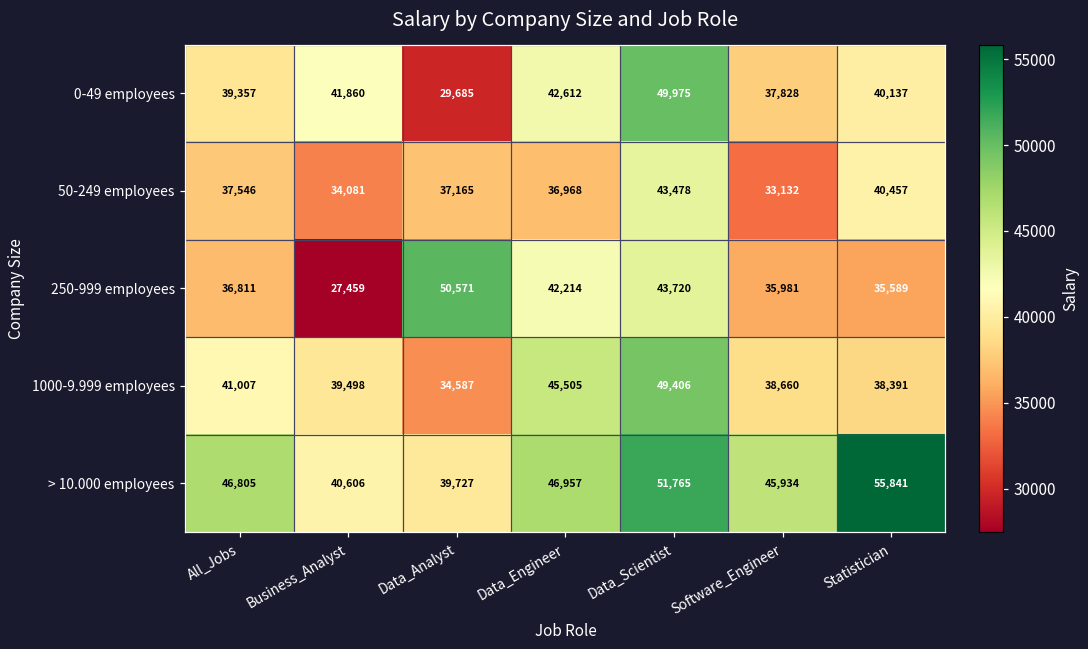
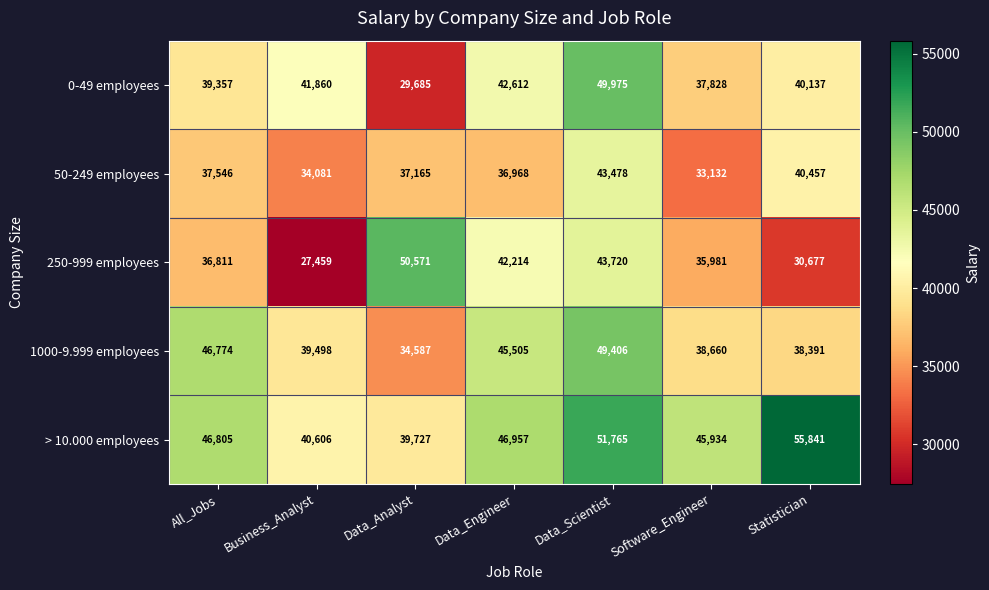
  {
    "0-49 employees": {
      "All_Jobs": "39,357",
      "Business_Analyst": "41,860",
      "Data_Analyst": "29,685",
      "Data_Engineer": "42,612",
      "Data_Scientist": "49,975",
      "Software_Engineer": "37,828",
      "Statistician": "40,137"
    },
    "50-249 employees": {
      "All_Jobs": "37,546",
      "Business_Analyst": "34,081",
      "Data_Analyst": "37,165",
      "Data_Engineer": "36,968",
      "Data_Scientist": "43,478",
      "Software_Engineer": "33,132",
      "Statistician": "40,457"
    },
    "250-999 employees": {
      "All_Jobs": "36,811",
      "Business_Analyst": "27,459",
      "Data_Analyst": "50,571",
      "Data_Engineer": "42,214",
      "Data_Scientist": "43,720",
      "Software_Engineer": "35,981",
-     "Statistician": "35,589"
+     "Statistician": "30,677"
    },
    "1000-9.999 employees": {
-     "All_Jobs": "41,007",
+     "All_Jobs": "46,774",
      "Business_Analyst": "39,498",
      "Data_Analyst": "34,587",
      "Data_Engineer": "45,505",
      "Data_Scientist": "49,406",
      "Software_Engineer": "38,660",
      "Statistician": "38,391"
    },
    "> 10.000 employees": {
      "All_Jobs": "46,805",
      "Business_Analyst": "40,606",
      "Data_Analyst": "39,727",
      "Data_Engineer": "46,957",
      "Data_Scientist": "51,765",
      "Software_Engineer": "45,934",
      "Statistician": "55,841"
    }
  }
